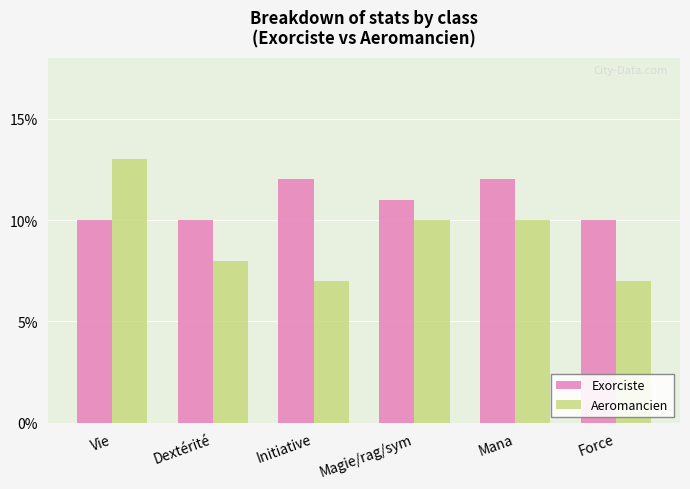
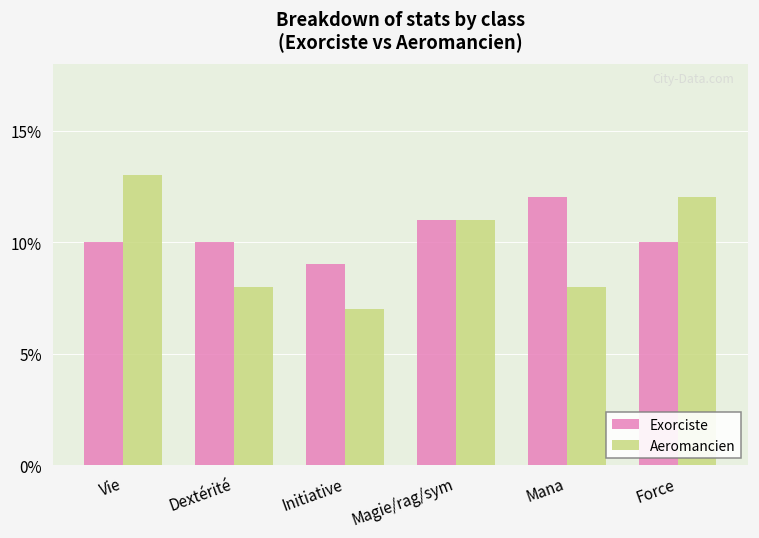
  {
    "Exorciste": {
      "Vie": "10%",
      "Dextérité": "10%",
-     "Initiative": "12%",
+     "Initiative": "9%",
      "Magie/rag/sym": "11%",
      "Mana": "12%",
      "Force": "10%"
    },
    "Aeromancien": {
      "Vie": "13%",
      "Dextérité": "8%",
      "Initiative": "7%",
-     "Magie/rag/sym": "10%",
-     "Mana": "10%",
-     "Force": "7%"
+     "Magie/rag/sym": "11%",
+     "Mana": "8%",
+     "Force": "12%"
    }
  }
